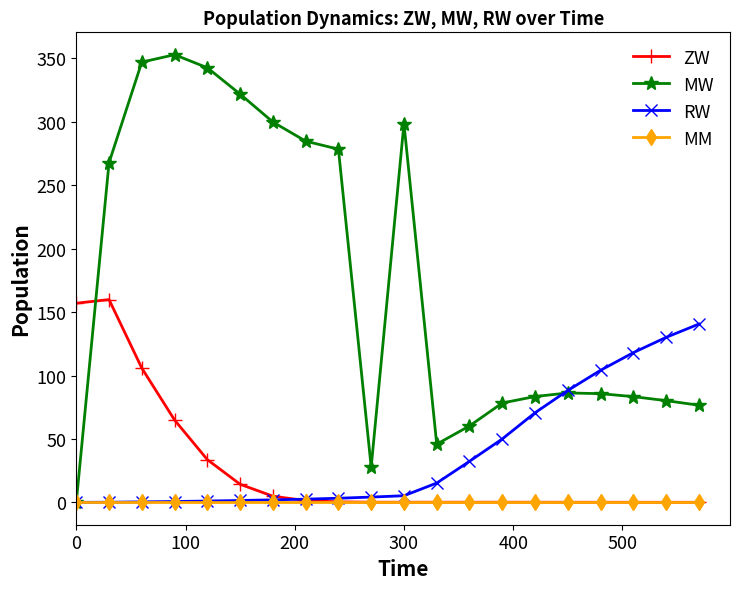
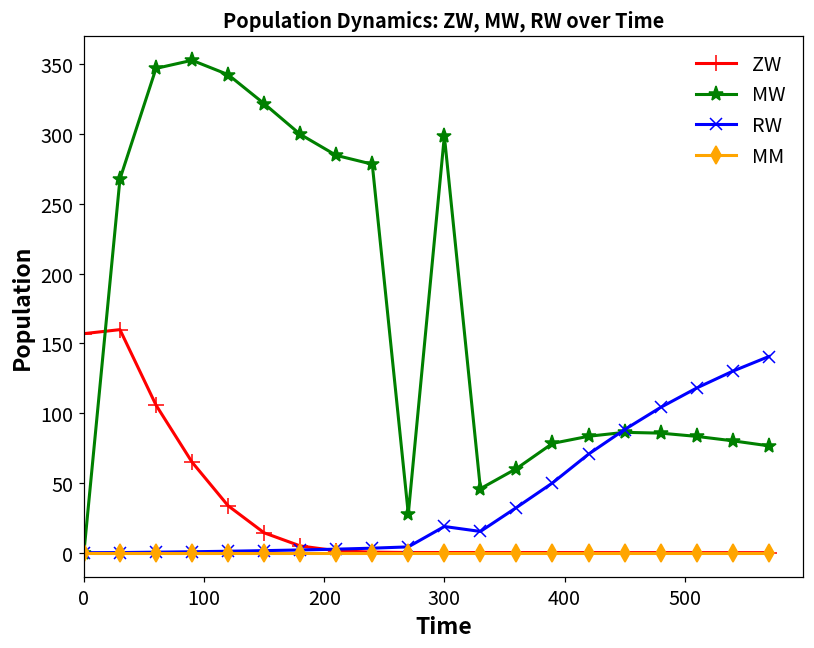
  {
    "ZW": {
      "0": 157
    },
    "MW": {
      "300": 299
    },
    "RW": {
-     "300": 5
+     "300": 19
    }
  }
